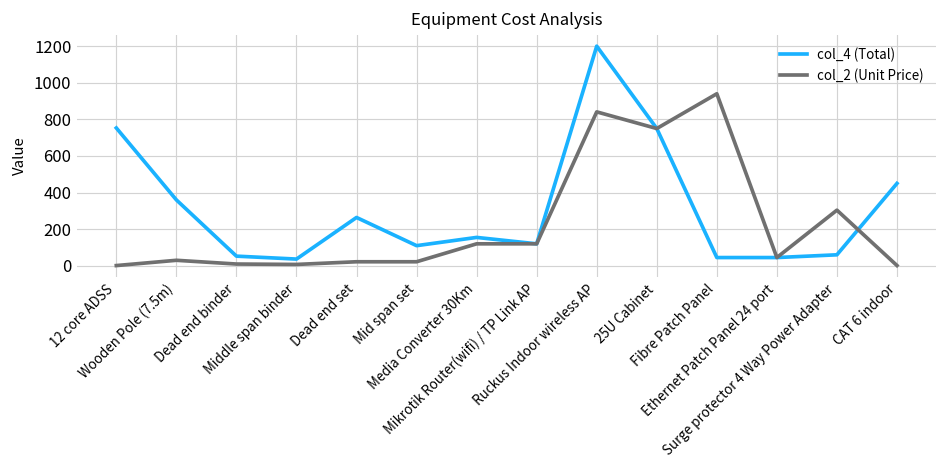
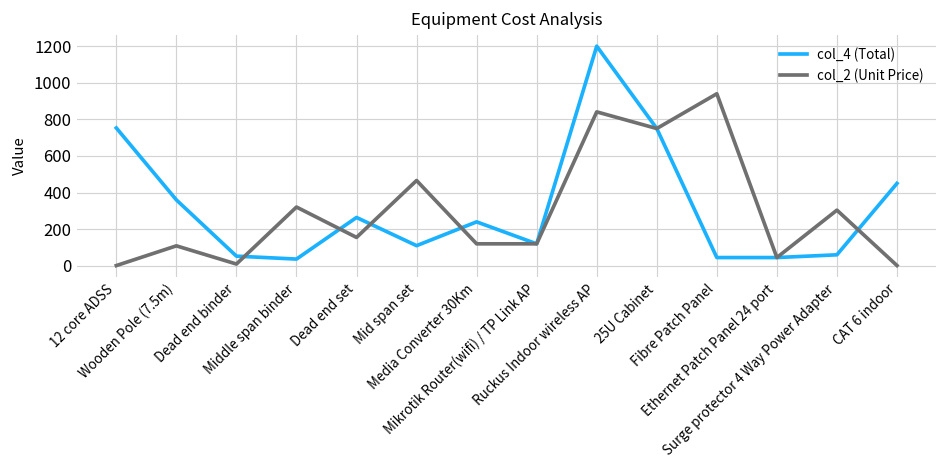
  {
    "col_4 (Total)": {
      "12 core ADSS": 750,
      "Wooden Pole (7.5m)": 360,
      "Dead end binder": 50,
      "Middle span binder": 40,
      "Dead end set": 260,
      "Mid span set": 110,
-     "Media Converter 30Km": 160,
+     "Media Converter 30Km": 240,
      "Ruckus Indoor wireless AP": 1200,
      "Fibre Patch Panel": 50,
      "Surge protector 4 Way Power Adapter": 60,
      "CAT 6 indoor": 450
    },
    "col_2 (Unit Price)": {
      "12 core ADSS": 0,
-     "Wooden Pole (7.5m)": 30,
+     "Wooden Pole (7.5m)": 110,
      "Dead end binder": 10,
-     "Middle span binder": 10,
-     "Dead end set": 20,
-     "Mid span set": 20,
+     "Middle span binder": 320,
+     "Dead end set": 160,
+     "Mid span set": 470,
      "Media Converter 30Km": 120,
      "Ruckus Indoor wireless AP": 840,
      "Fibre Patch Panel": 940,
      "Surge protector 4 Way Power Adapter": 300,
      "CAT 6 indoor": 0
    }
  }
